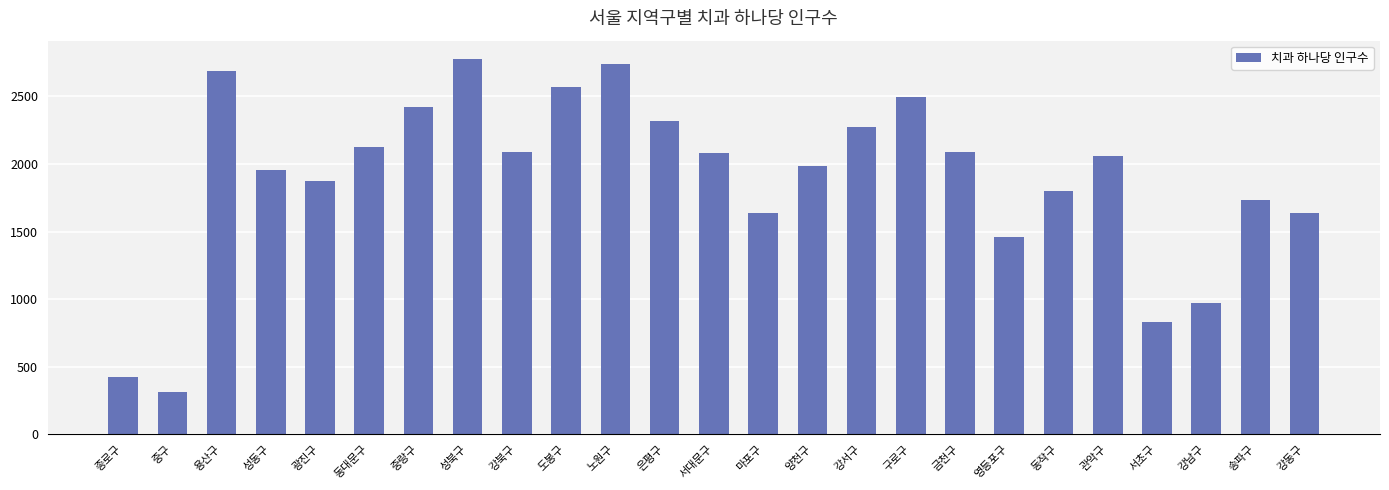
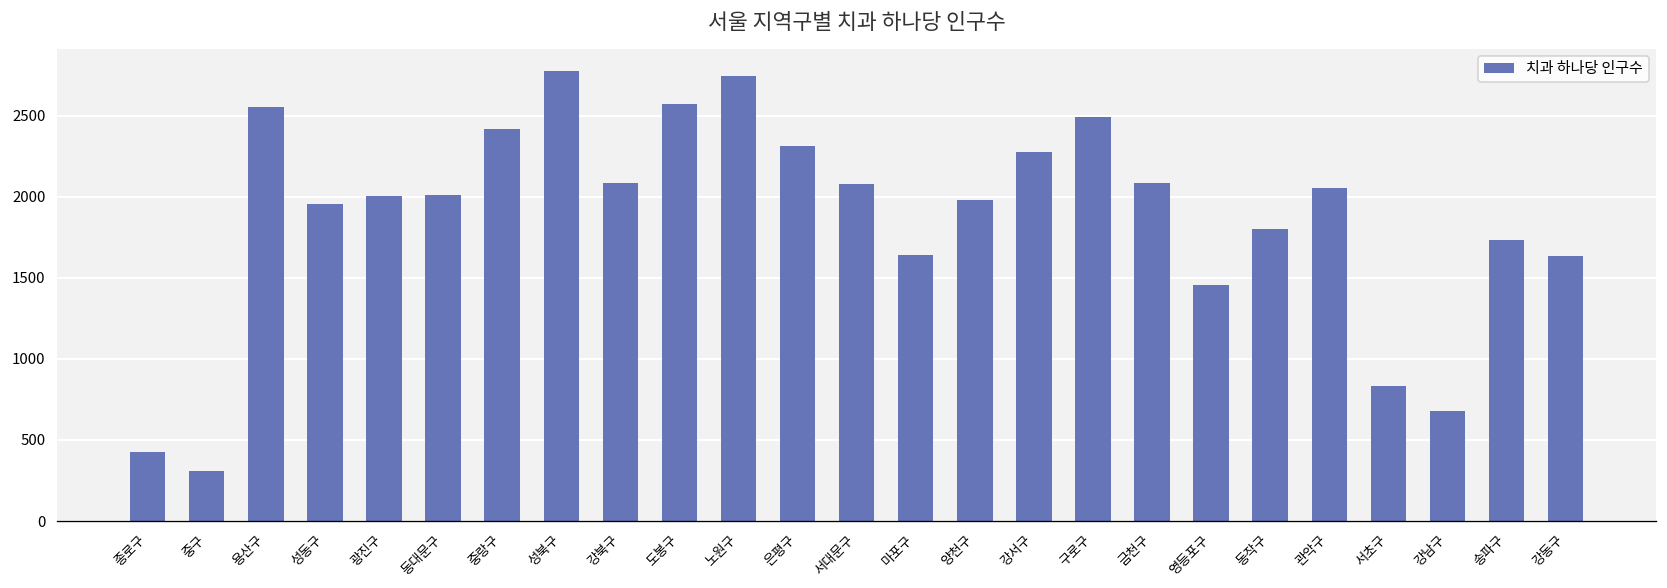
  {
    "종로구": 420,
    "중구": 310,
-   "용산구": 2690,
+   "용산구": 2560,
    "성동구": 1950,
-   "광진구": 1880,
-   "동대문구": 2130,
+   "광진구": 2010,
+   "동대문구": 2010,
    "중랑구": 2420,
    "성북구": 2770,
    "강북구": 2090,
    "도봉구": 2570,
    "노원구": 2740,
    "은평구": 2320,
    "서대문구": 2080,
    "마포구": 1640,
    "양천구": 1980,
    "강서구": 2280,
    "구로구": 2500,
    "금천구": 2090,
    "영등포구": 1460,
    "동작구": 1800,
    "관악구": 2060,
    "서초구": 830,
-   "강남구": 970,
+   "강남구": 680,
    "송파구": 1730,
    "강동구": 1640
  }
